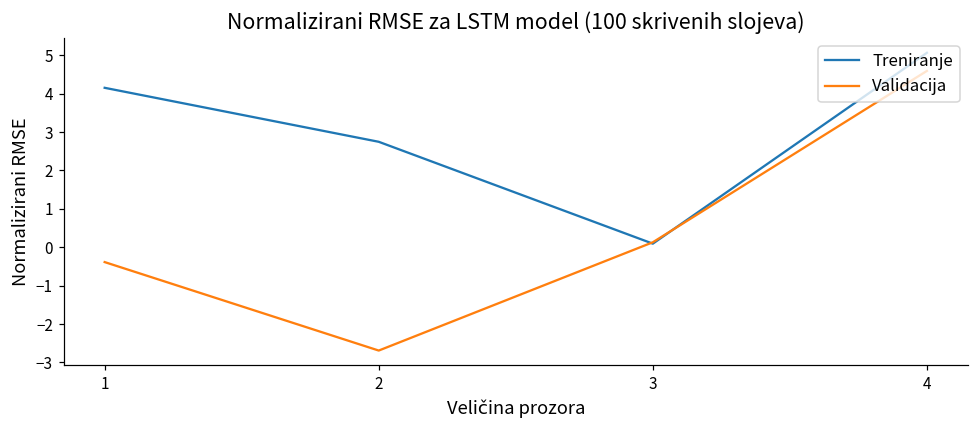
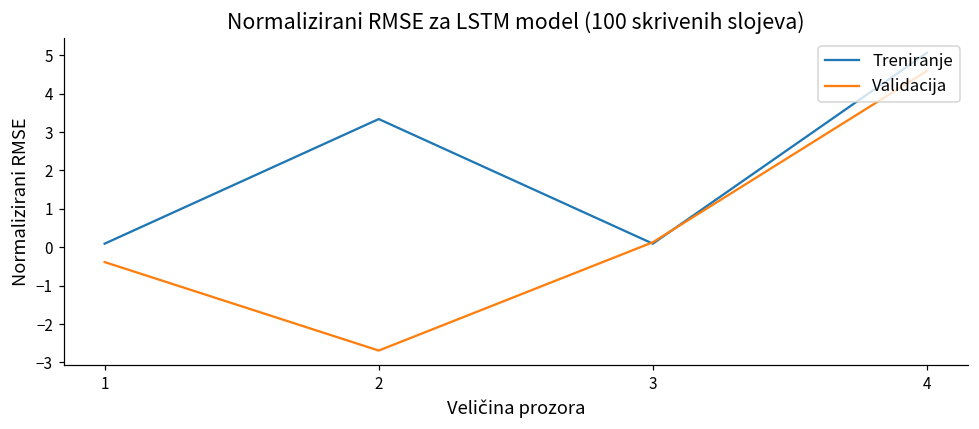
  {
    "Treniranje": {
-     "1": 4.2,
-     "2": 2.7
+     "1": 0.1,
+     "2": 3.3
    },
    "Validacija": {
      "1": -0.4,
      "2": -2.7
    }
  }
